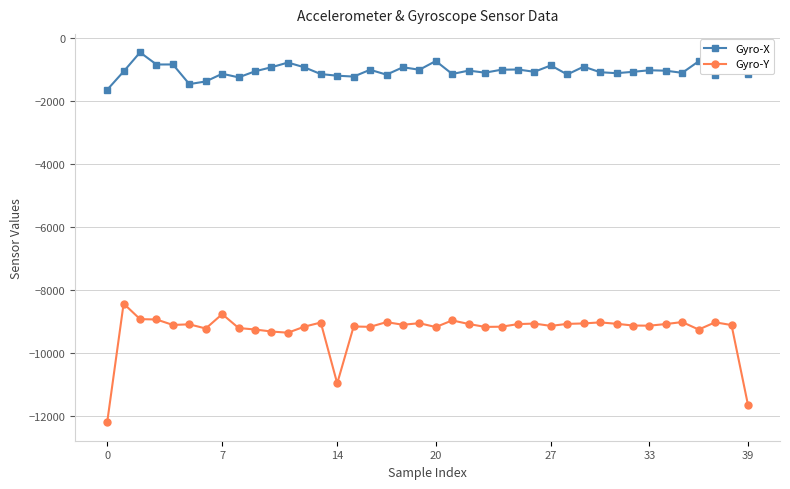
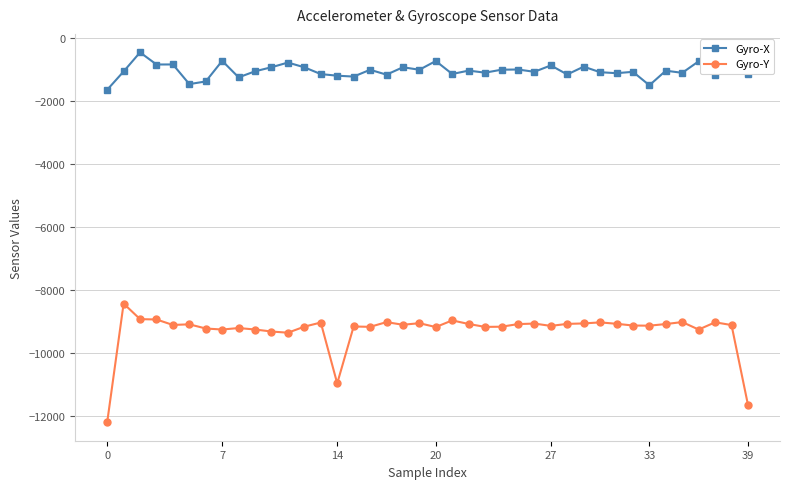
  {
    "Gyro-X": {
      "0": -1600,
-     "7": -1100,
+     "7": -700,
      "14": -1200,
      "20": -700,
      "27": -900,
-     "33": -1000,
+     "33": -1500,
      "39": -1100
    },
    "Gyro-Y": {
      "0": -12200,
-     "7": -8800,
+     "7": -9300,
      "14": -11000,
      "20": -9200,
      "27": -9100,
      "33": -9100,
      "39": -11700
    }
  }
